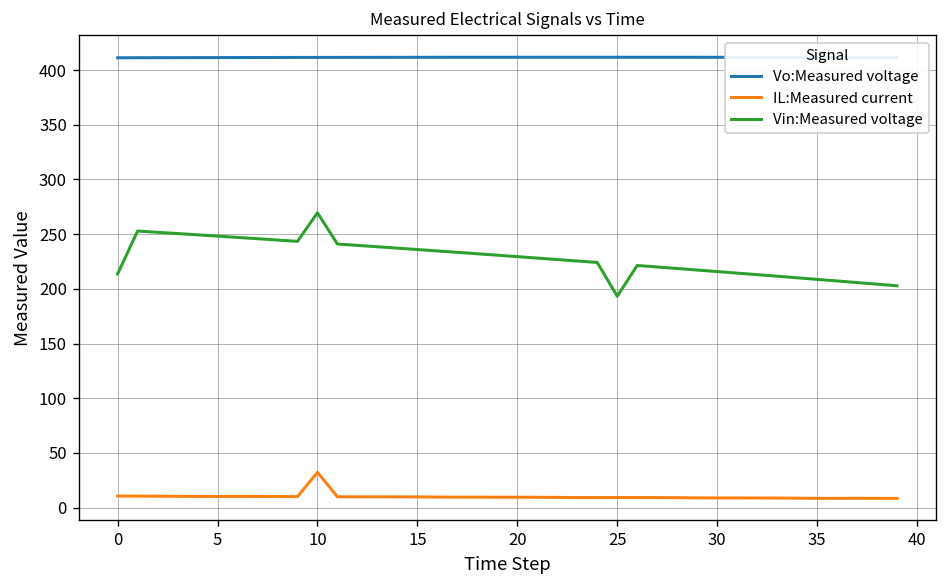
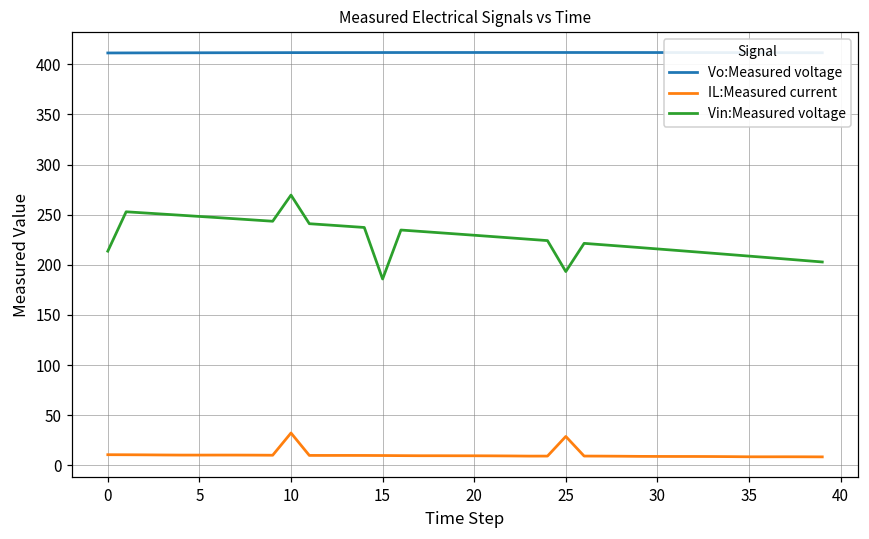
  {
    "Vo:Measured voltage": {
      "0": 410,
      "5": 410,
      "10": 410,
      "15": 410,
      "20": 410,
      "25": 410,
      "30": 410
    },
    "IL:Measured current": {
      "0": 10,
      "5": 10,
      "10": 30,
      "15": 10,
      "20": 10,
-     "25": 10,
+     "25": 30,
      "30": 10,
      "35": 10
    },
    "Vin:Measured voltage": {
      "0": 210,
      "5": 250,
      "10": 270,
-     "15": 240,
+     "15": 190,
      "20": 230,
      "25": 190,
      "30": 220,
      "35": 210
    }
  }
